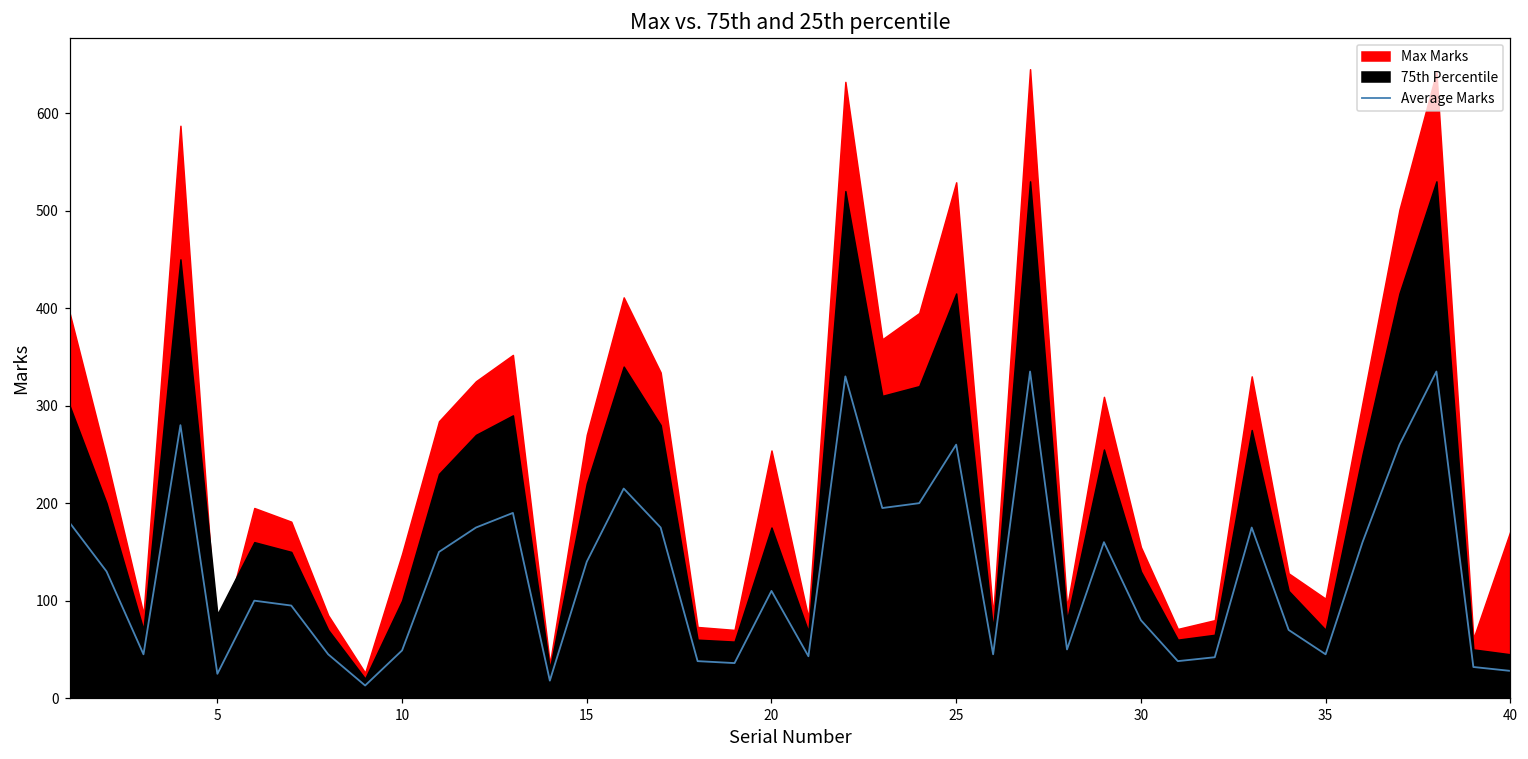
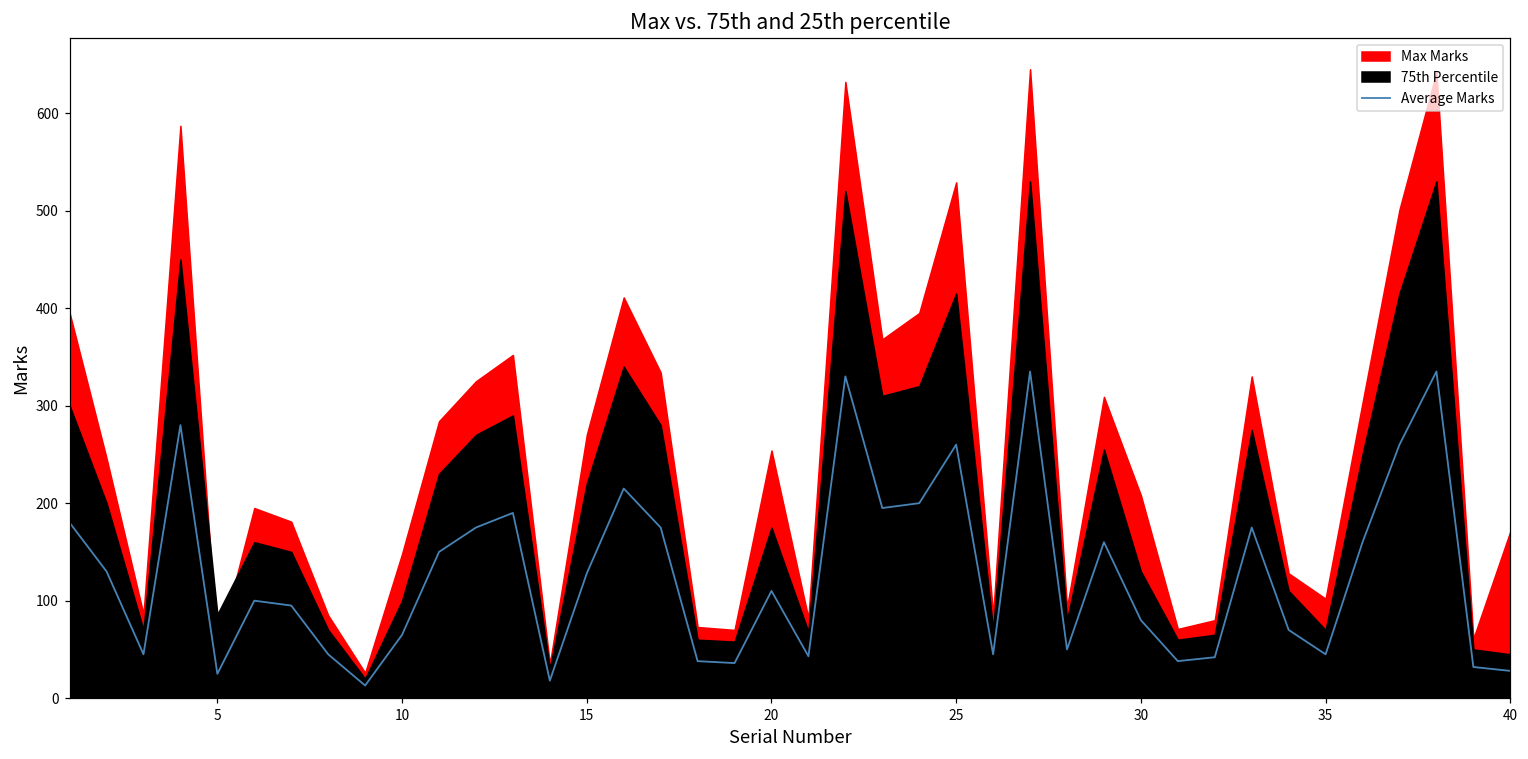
  {
    "Average Marks": {
      "5": 30,
-     "10": 50,
-     "15": 140,
+     "10": 70,
+     "15": 130,
      "20": 110,
      "25": 260,
      "30": 80,
      "35": 50,
      "40": 30
    },
    "Max Marks": {
      "10": 150,
      "15": 270,
      "20": 250,
      "25": 530,
-     "30": 160,
+     "30": 210,
      "35": 100,
      "40": 170
    },
    "75th Percentile": {
      "5": 90,
      "10": 100,
      "15": 220,
      "20": 180,
      "25": 420,
      "30": 130,
      "35": 70,
      "40": 50
    }
  }
